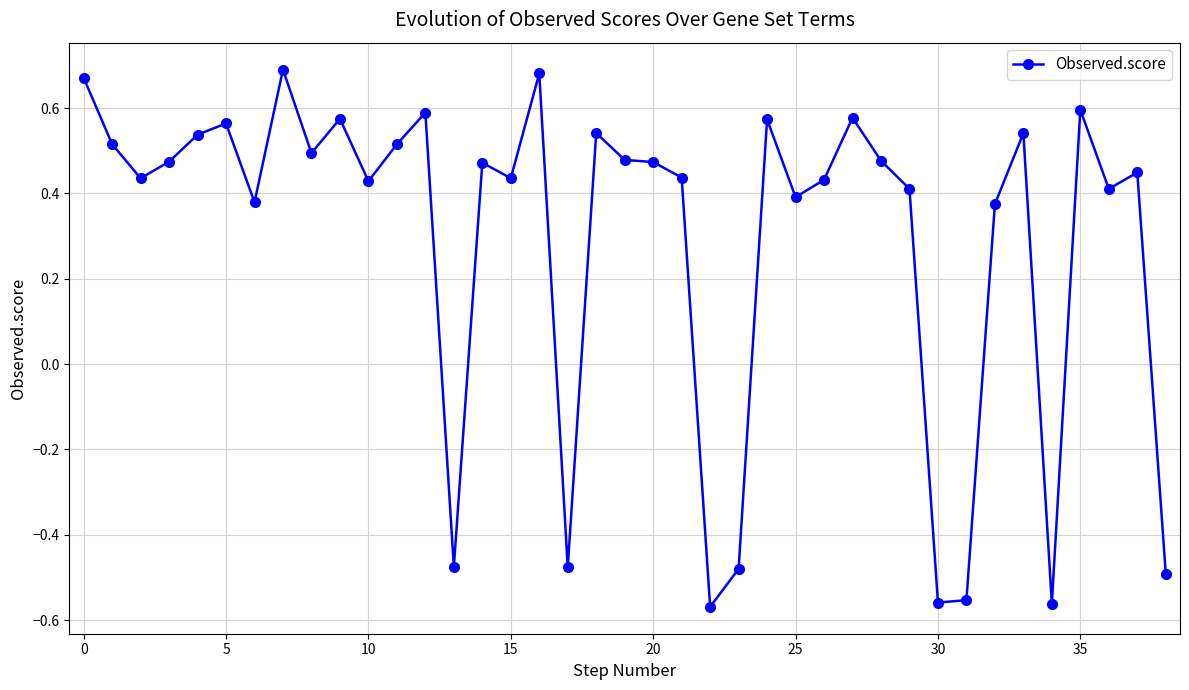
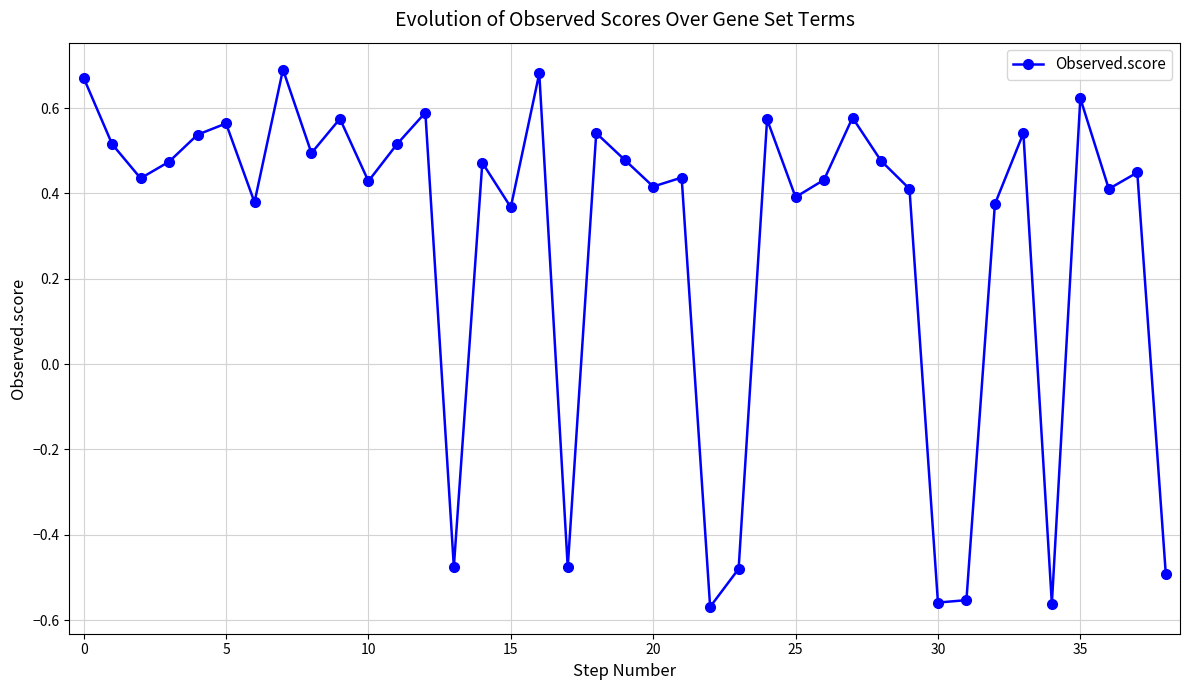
  {
    "0": 0.67,
    "5": 0.56,
    "10": 0.43,
-   "15": 0.44,
-   "20": 0.47,
+   "15": 0.37,
+   "20": 0.42,
    "25": 0.39,
    "30": -0.56,
-   "35": 0.60
+   "35": 0.62
  }
